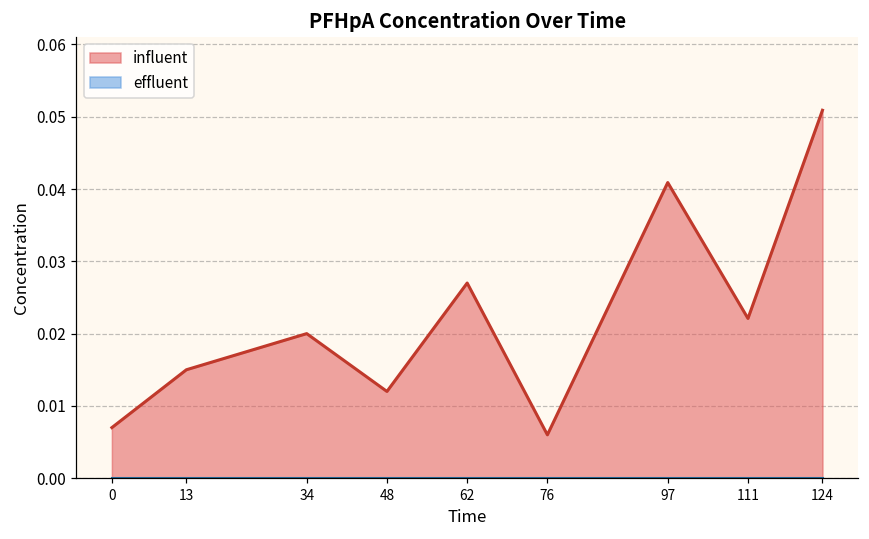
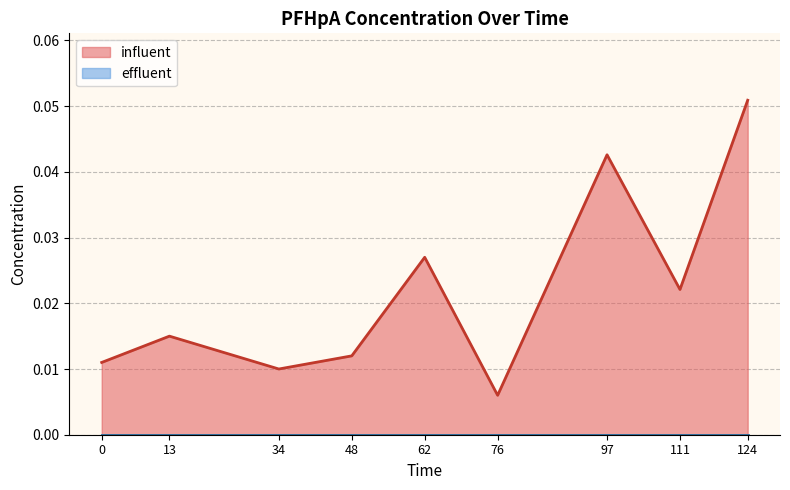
  {
    "influent": {
-     "0": 0.007,
+     "0": 0.011,
      "13": 0.015,
-     "34": 0.02,
+     "34": 0.01,
      "48": 0.012,
      "62": 0.027,
      "76": 0.006,
-     "97": 0.041,
+     "97": 0.043,
      "111": 0.022,
      "124": 0.051
    },
    "effluent": {
      "0": 0.000,
      "13": 0.000,
      "34": 0.000,
      "48": 0.000,
      "62": 0.000,
      "76": 0.000,
      "97": 0.000,
      "111": 0.000,
      "124": 0.000
    }
  }
